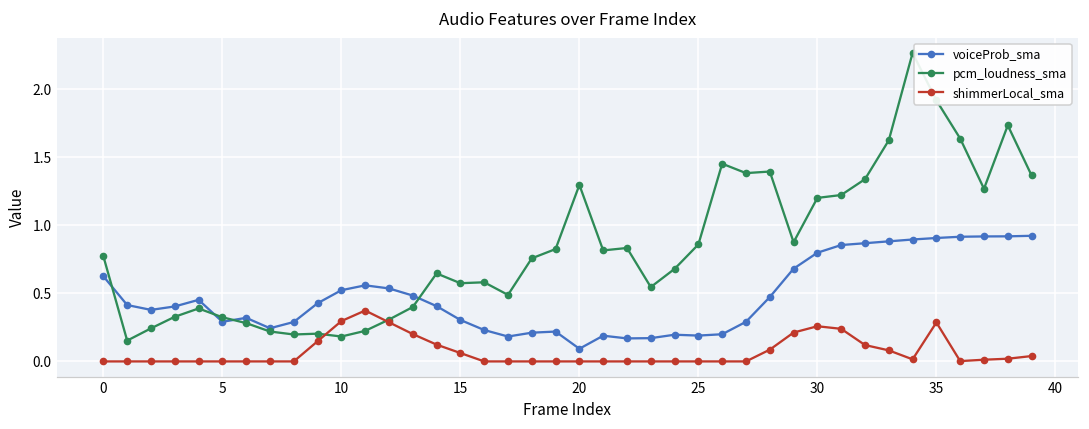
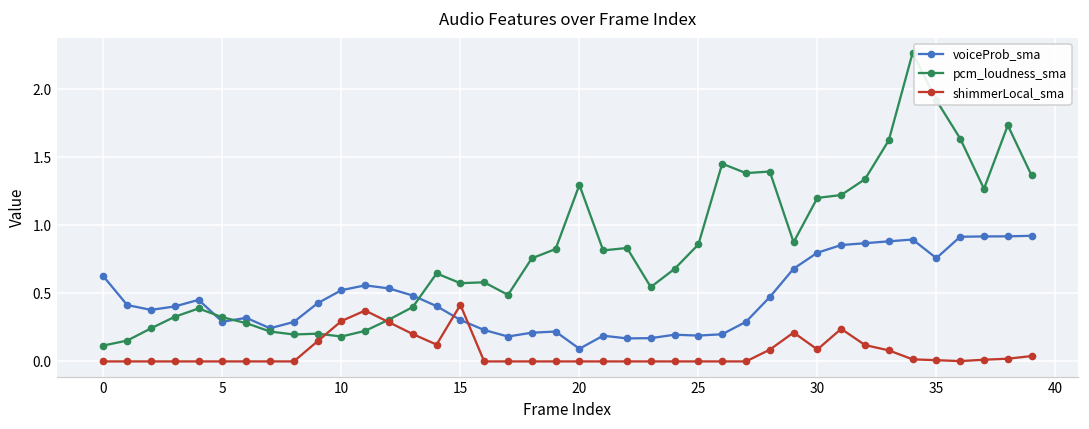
  {
    "voiceProb_sma": {
      "0": 0.63,
      "5": 0.29,
      "10": 0.52,
      "15": 0.30,
      "20": 0.09,
      "25": 0.19,
      "30": 0.80,
-     "35": 0.91
+     "35": 0.76
    },
    "pcm_loudness_sma": {
-     "0": 0.77,
+     "0": 0.12,
      "5": 0.32,
      "10": 0.18,
      "15": 0.58,
      "20": 1.30,
      "25": 0.86,
      "30": 1.20,
      "35": 1.92
    },
    "shimmerLocal_sma": {
      "0": 0.00,
      "5": 0.00,
      "10": 0.30,
-     "15": 0.06,
+     "15": 0.42,
      "20": 0.00,
      "25": 0.00,
-     "30": 0.26,
-     "35": 0.29
+     "30": 0.09,
+     "35": 0.01
    }
  }
